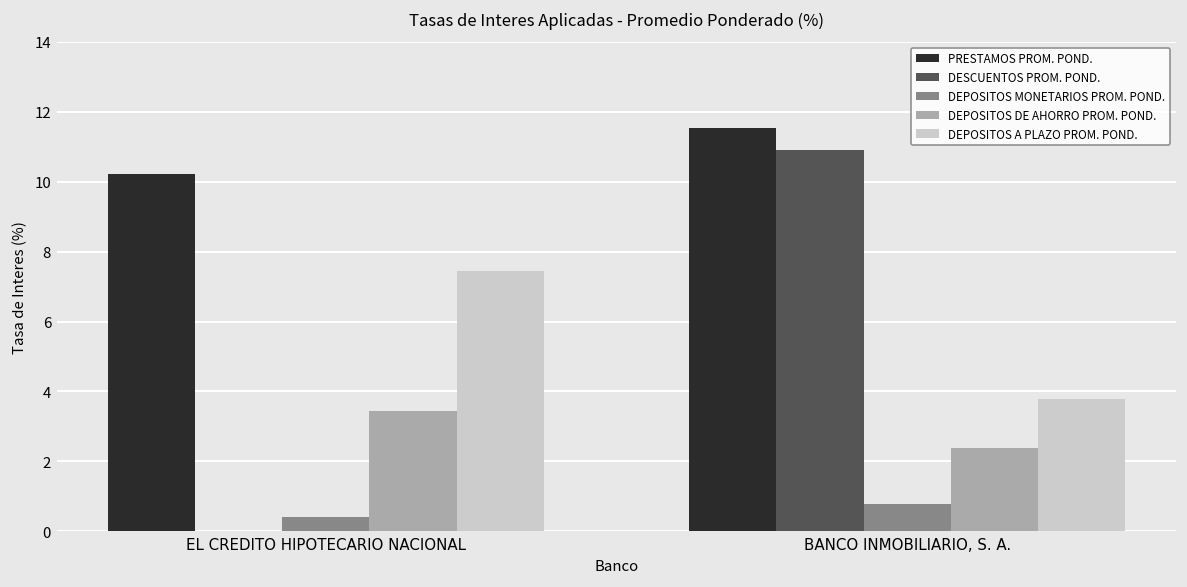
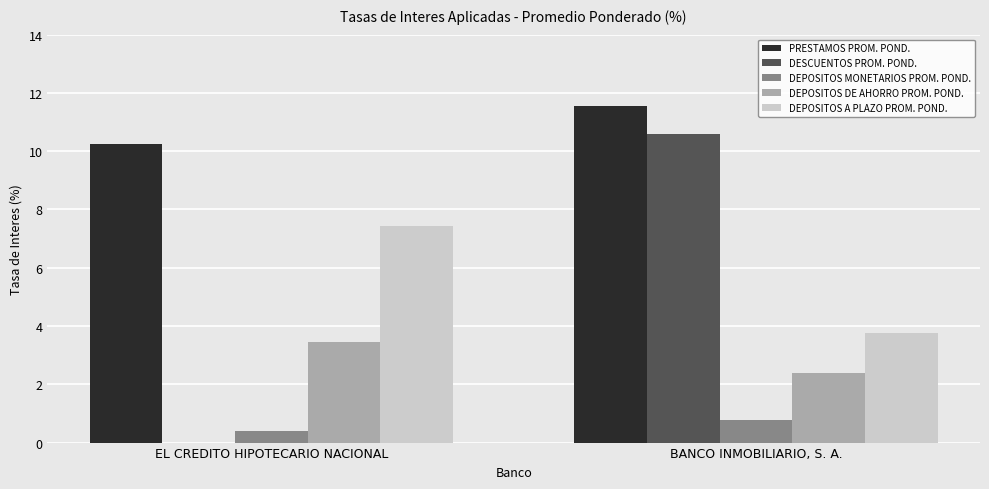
  {
    "PRESTAMOS PROM. POND.": {
      "EL CREDITO HIPOTECARIO NACIONAL": 10.2,
      "BANCO INMOBILIARIO, S. A.": 11.5
    },
    "DESCUENTOS PROM. POND.": {
      "EL CREDITO HIPOTECARIO NACIONAL": 0.0,
-     "BANCO INMOBILIARIO, S. A.": 10.9
+     "BANCO INMOBILIARIO, S. A.": 10.6
    }
  }
